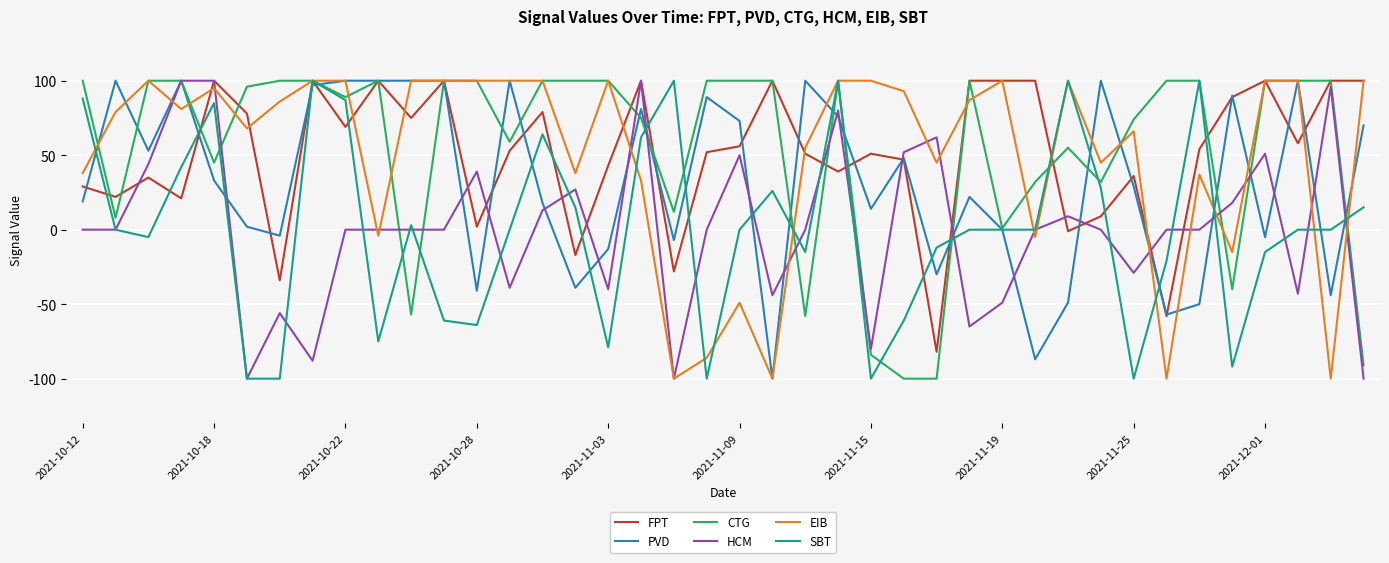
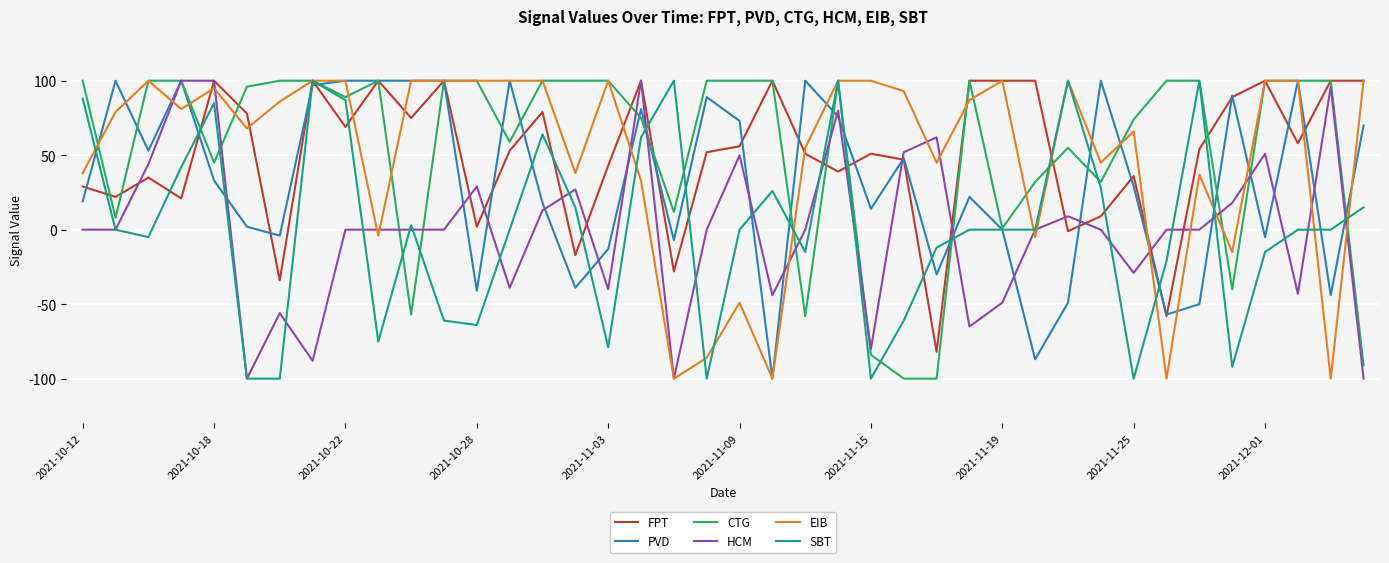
  {
    "FPT": {
      "2021-10-12": 29,
      "2021-10-22": 69,
      "2021-10-28": 2,
      "2021-11-03": 43,
      "2021-11-09": 56,
      "2021-11-15": 51,
      "2021-11-25": 36
    },
    "PVD": {
      "2021-10-12": 19,
      "2021-10-18": 33,
      "2021-10-28": -41,
      "2021-11-03": -13,
      "2021-11-09": 73,
      "2021-11-15": 14,
      "2021-11-25": 29,
      "2021-12-01": -5
    },
    "HCM": {
      "2021-10-12": 0,
      "2021-10-22": 0,
-     "2021-10-28": 39,
+     "2021-10-28": 29,
      "2021-11-03": -40,
      "2021-11-09": 50,
      "2021-11-15": -80,
      "2021-11-19": -49,
      "2021-11-25": -29,
      "2021-12-01": 51
    },
    "EIB": {
      "2021-10-12": 38,
      "2021-10-18": 95,
      "2021-11-09": -49,
      "2021-11-15": 100,
      "2021-11-25": 66
    }
  }
